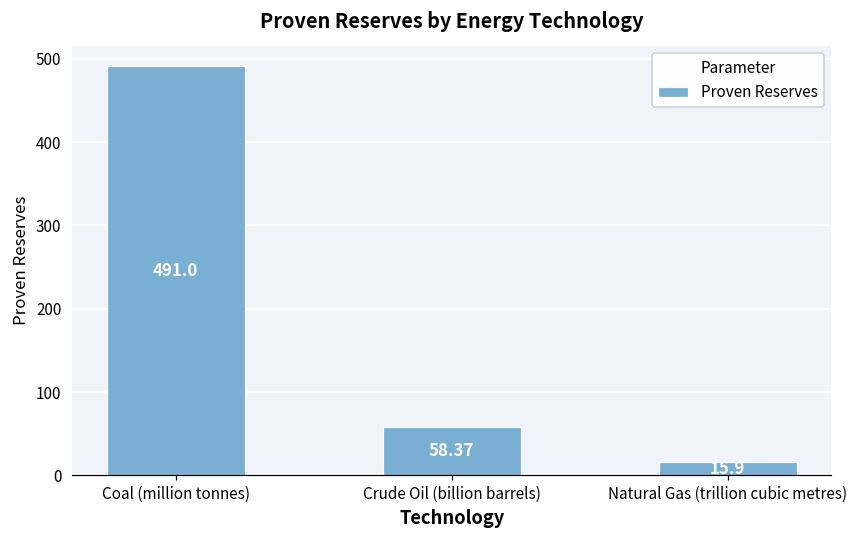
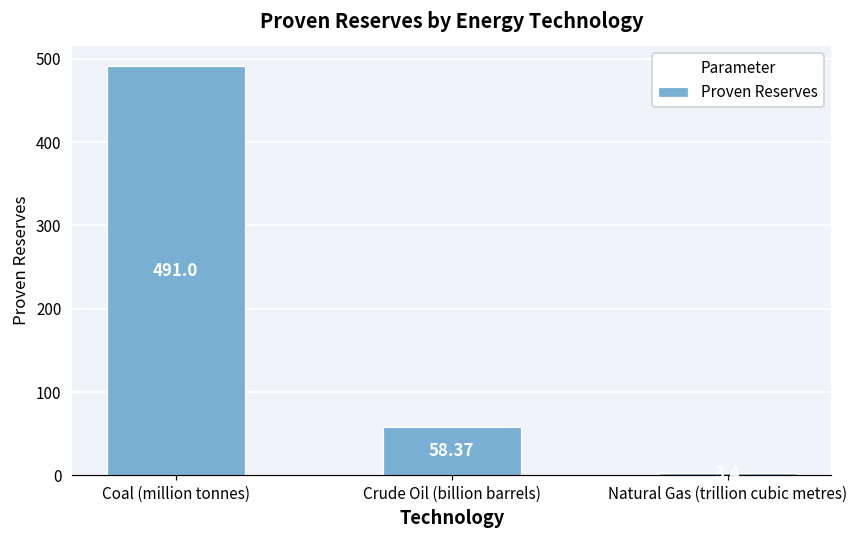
  {
-   "Natural Gas (trillion cubic metres)": 20
+   "Natural Gas (trillion cubic metres)": 0
  }
